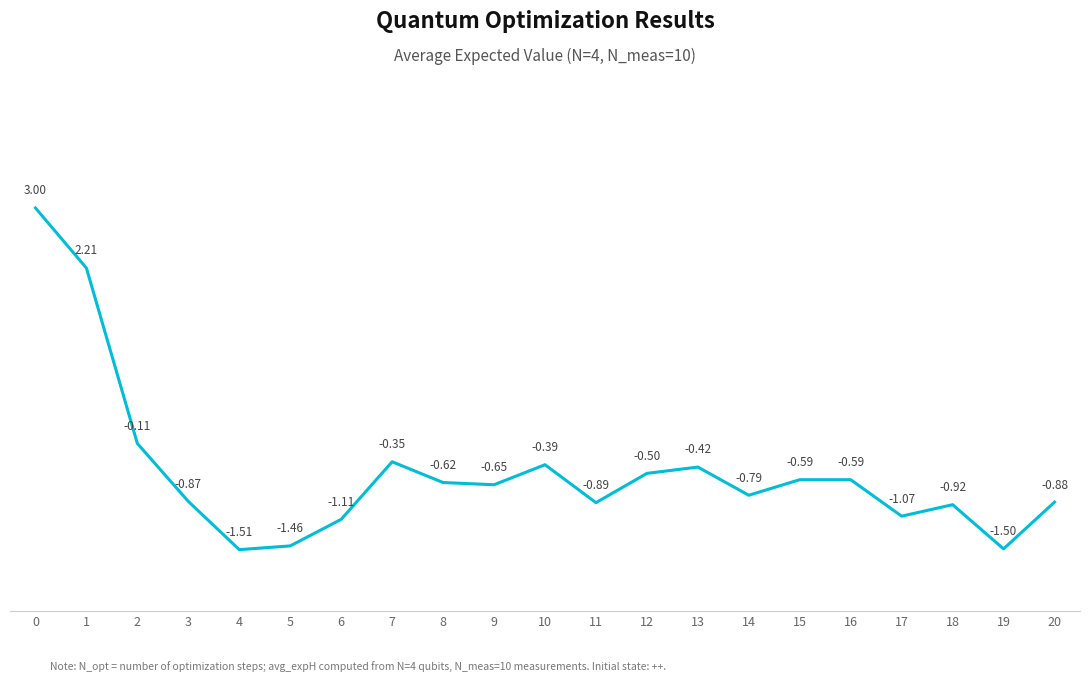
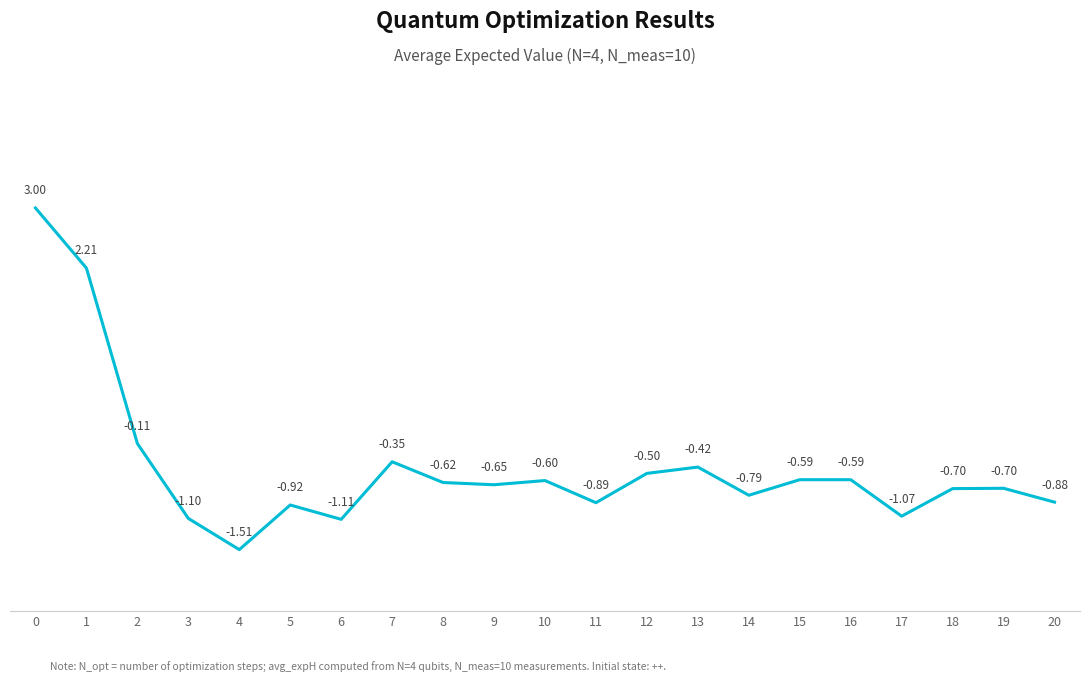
  {
    "0": 3.00,
    "1": 2.21,
    "2": -0.11,
-   "3": -0.87,
+   "3": -1.10,
    "4": -1.51,
-   "5": -1.46,
+   "5": -0.92,
    "6": -1.11,
    "7": -0.35,
    "8": -0.62,
    "9": -0.65,
-   "10": -0.39,
+   "10": -0.60,
    "11": -0.89,
    "12": -0.50,
    "13": -0.42,
    "14": -0.79,
    "15": -0.59,
    "16": -0.59,
    "17": -1.07,
-   "18": -0.92,
-   "19": -1.50,
+   "18": -0.70,
+   "19": -0.70,
    "20": -0.88
  }
